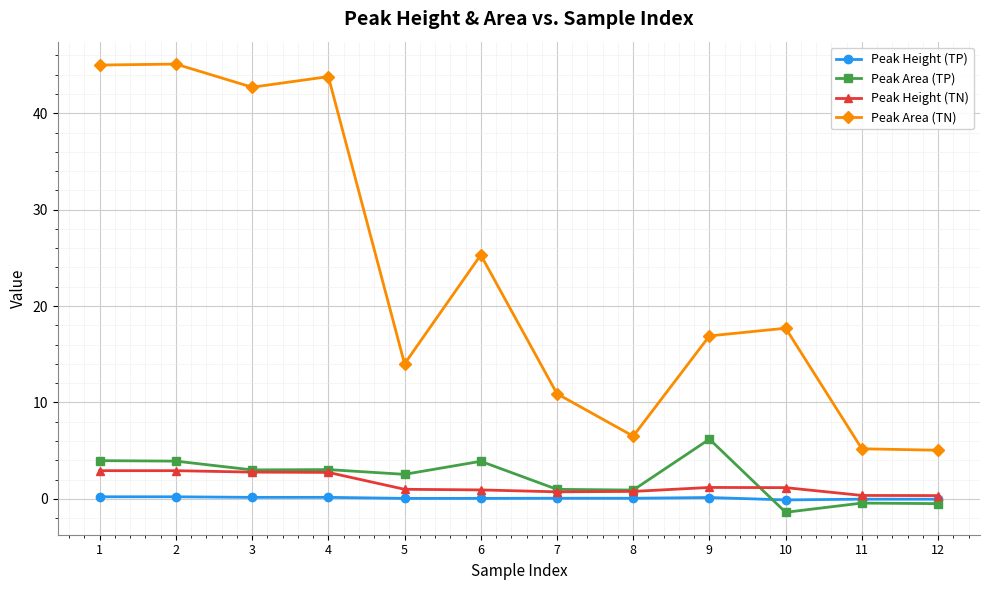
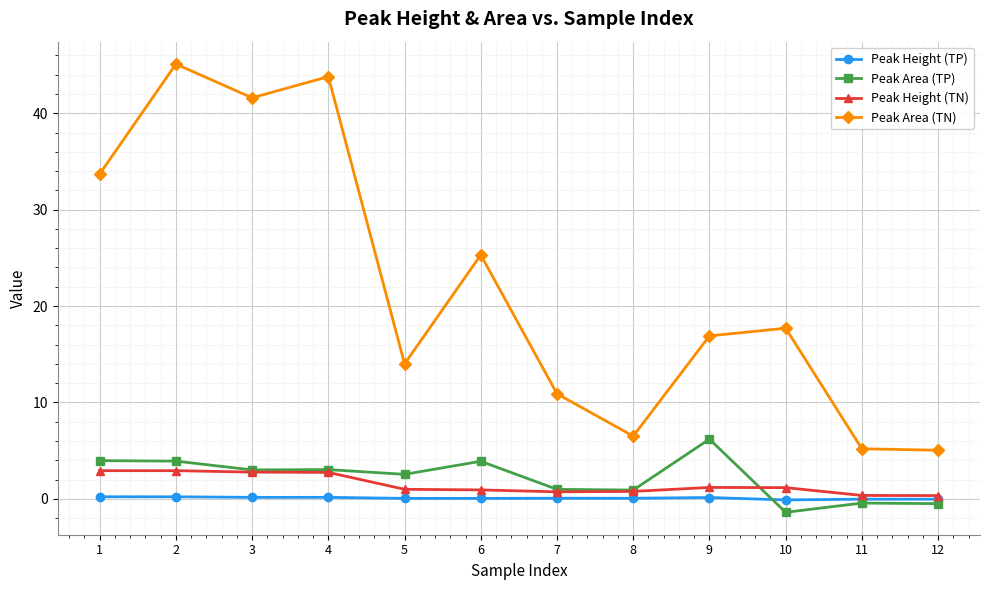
  {
    "Peak Height (TP)": {
      "1": 0,
      "2": 0,
      "3": 0,
      "4": 0,
      "5": 0,
      "6": 0,
      "7": 0,
      "8": 0,
      "9": 0,
      "10": 0,
      "11": 0,
      "12": 0
    },
    "Peak Area (TP)": {
      "1": 4,
      "2": 4,
      "4": 3,
      "5": 3,
      "6": 4,
      "9": 6,
      "10": -1,
      "11": 0,
      "12": 0
    },
    "Peak Height (TN)": {
      "1": 3,
      "2": 3,
      "4": 3,
      "5": 1,
      "6": 1,
      "9": 1,
      "10": 1,
      "11": 0,
      "12": 0
    },
    "Peak Area (TN)": {
-     "1": 45,
+     "1": 34,
      "2": 45,
-     "3": 43,
+     "3": 42,
      "4": 44,
      "5": 14,
      "6": 25,
      "7": 11,
      "8": 7,
      "9": 17,
      "10": 18,
      "11": 5,
      "12": 5
    }
  }
